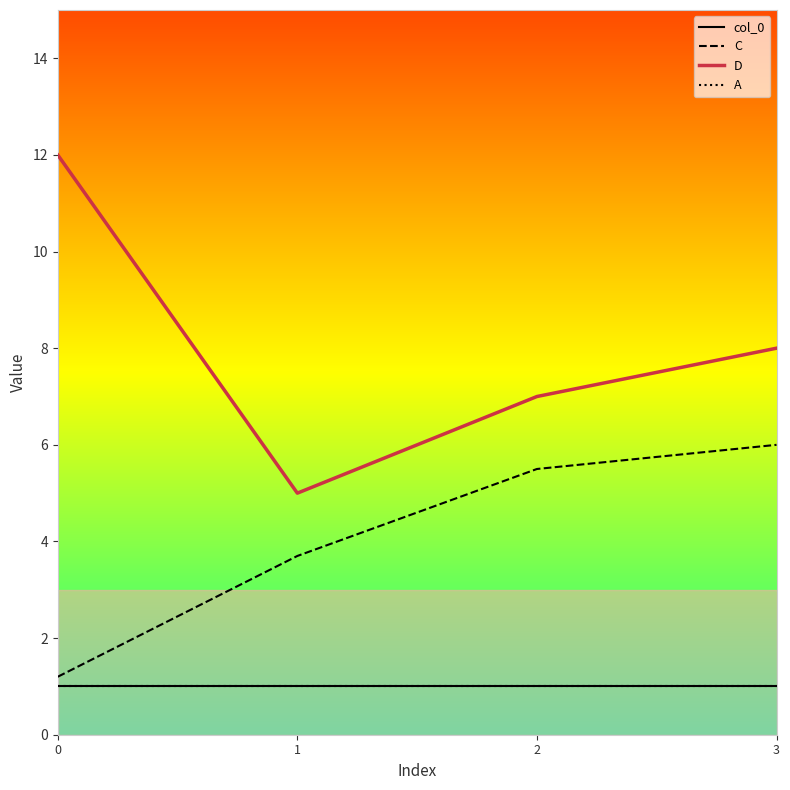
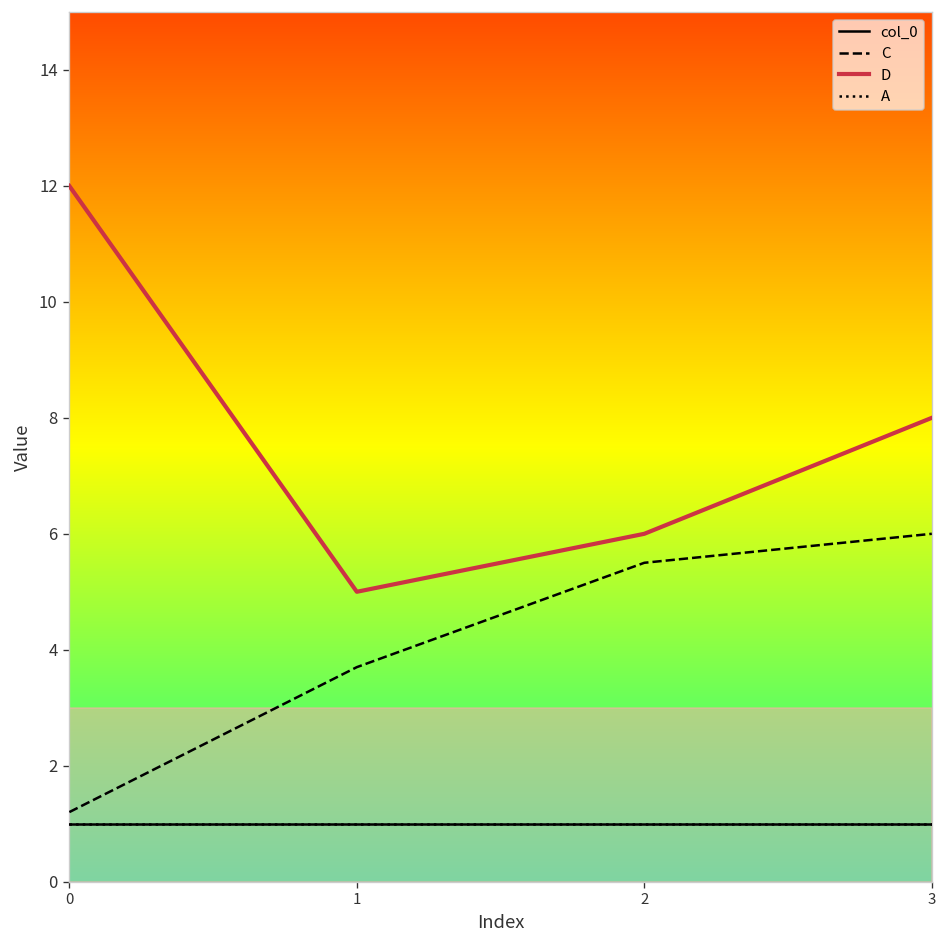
  {
    "D": {
      "0": 12,
      "1": 5,
-     "2": 7,
+     "2": 6,
      "3": 8
    }
  }
